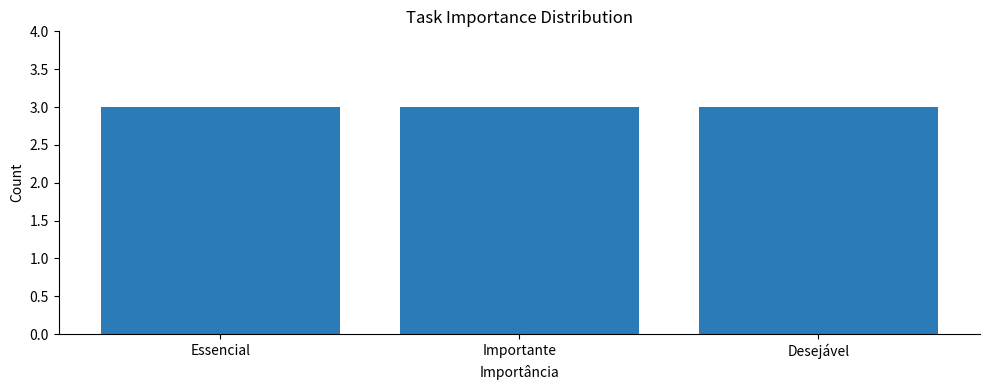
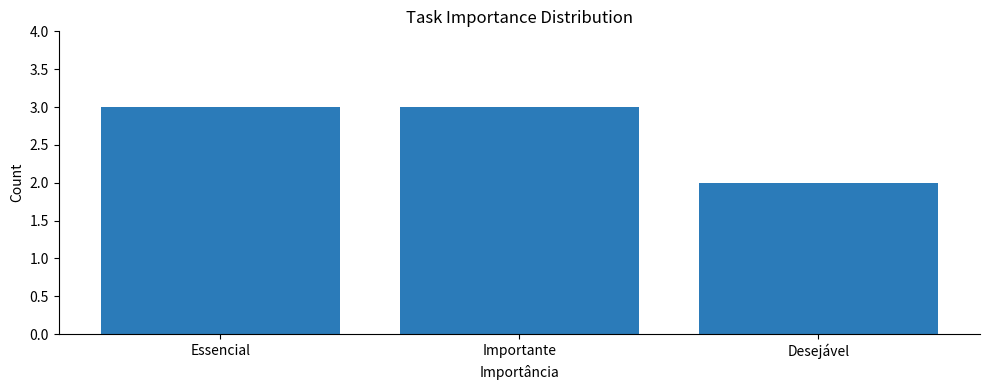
  {
    "Essencial": 3,
    "Importante": 3,
-   "Desejável": 3
+   "Desejável": 2
  }
